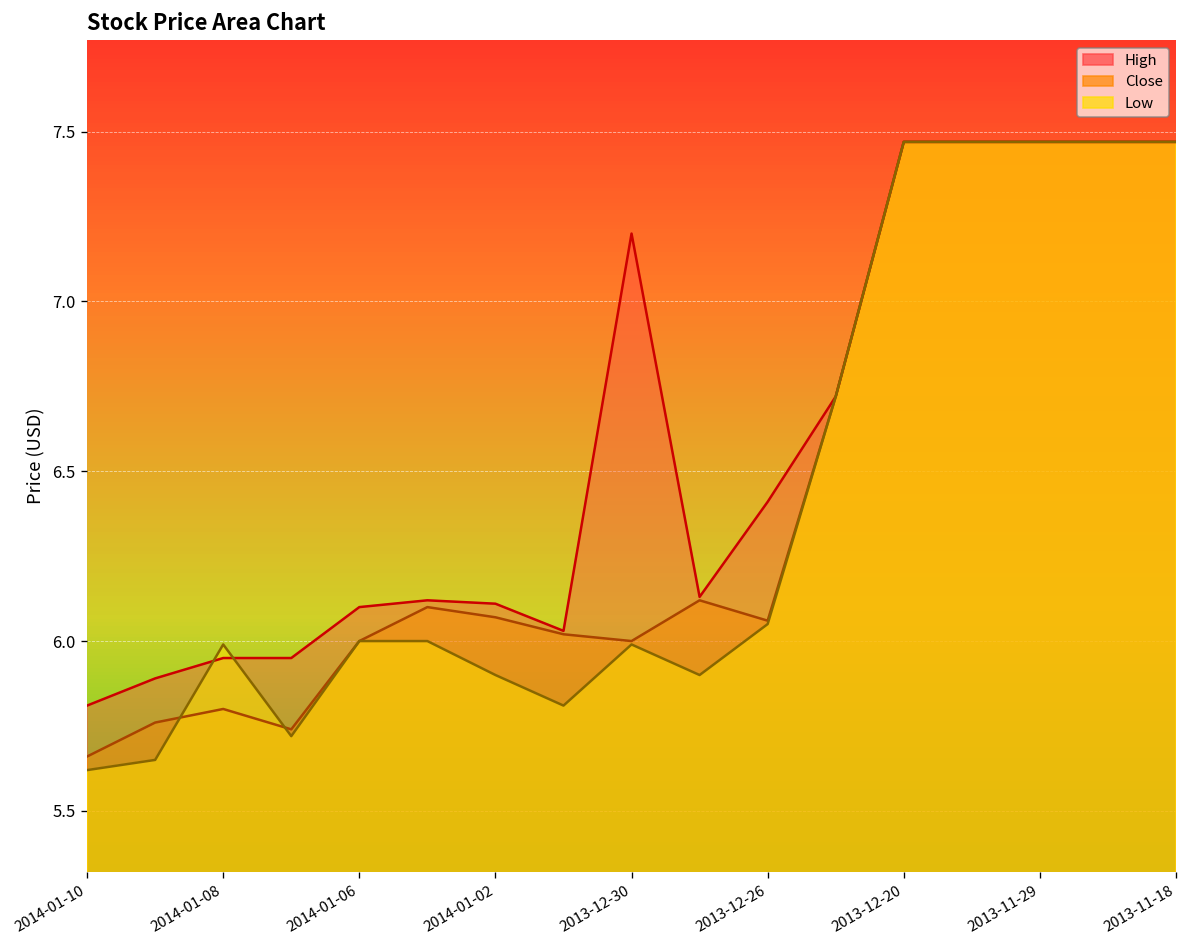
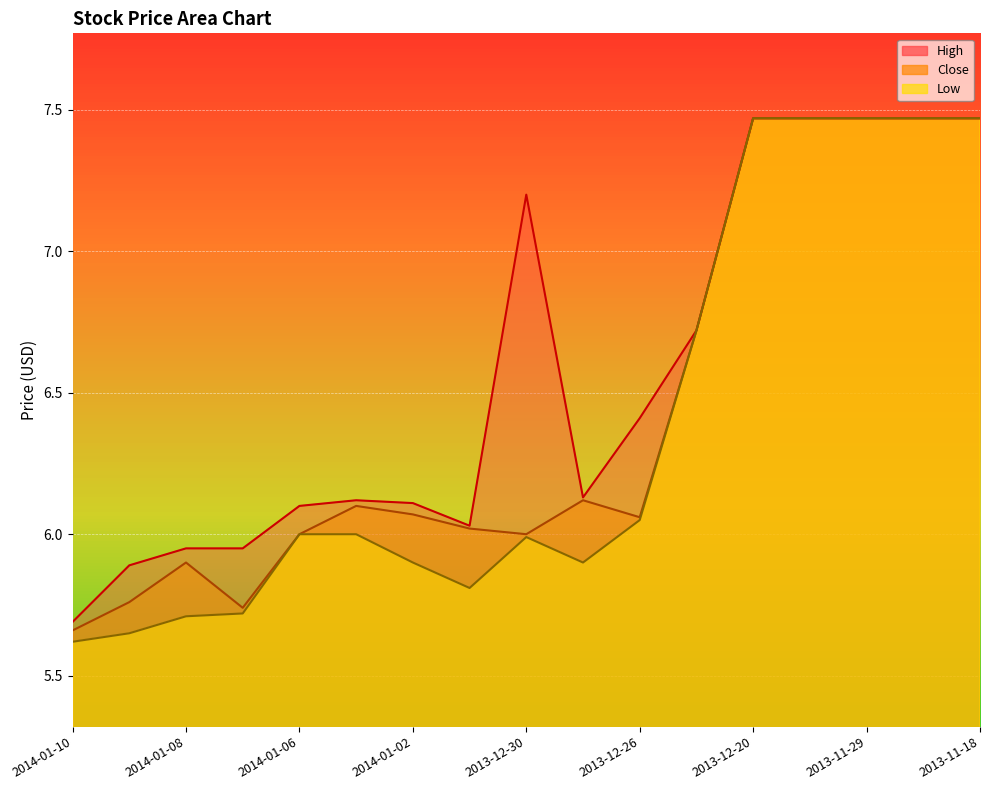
  {
    "High": {
-     "2014-01-10": 5.81,
+     "2014-01-10": 5.69,
      "2014-01-08": 5.95,
      "2014-01-06": 6.10,
      "2014-01-02": 6.11,
      "2013-12-30": 7.20,
      "2013-12-26": 6.41
    },
    "Close": {
      "2014-01-10": 5.66,
-     "2014-01-08": 5.8,
+     "2014-01-08": 5.9,
      "2014-01-02": 6.07,
      "2013-12-30": 6.0,
      "2013-12-26": 6.06
    },
    "Low": {
      "2014-01-10": 5.62,
-     "2014-01-08": 5.99,
+     "2014-01-08": 5.71,
      "2014-01-02": 5.90,
      "2013-12-30": 5.99,
      "2013-12-26": 6.05
    }
  }
